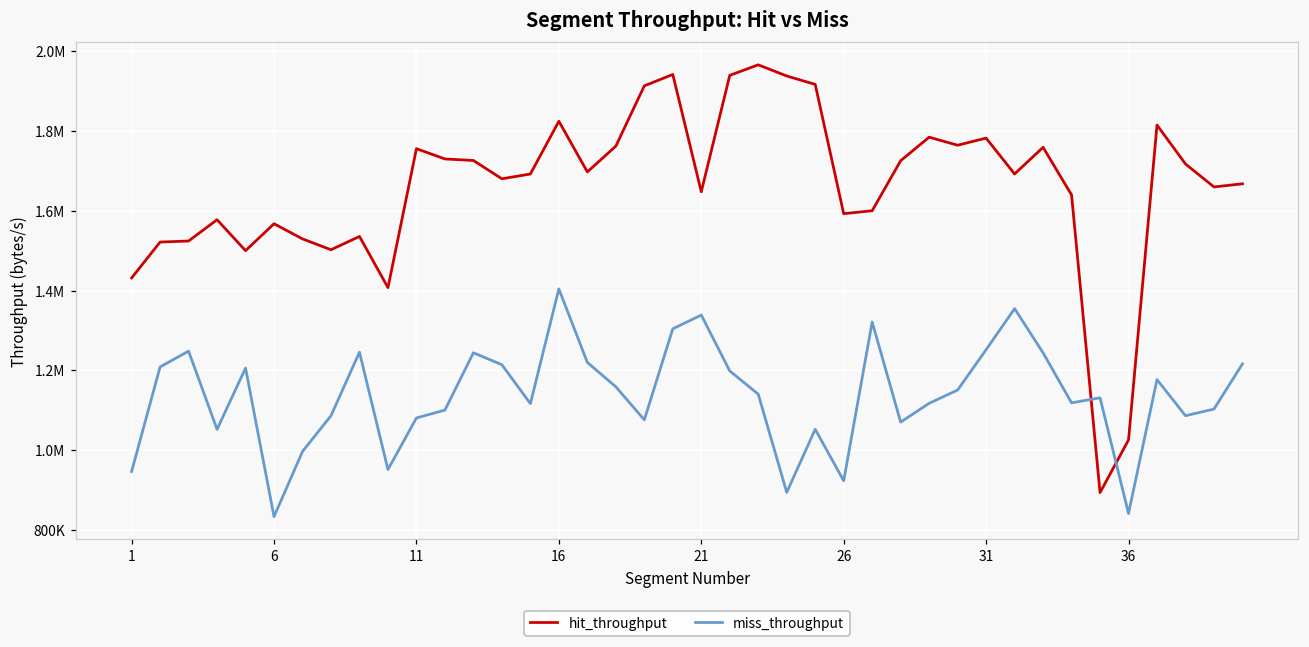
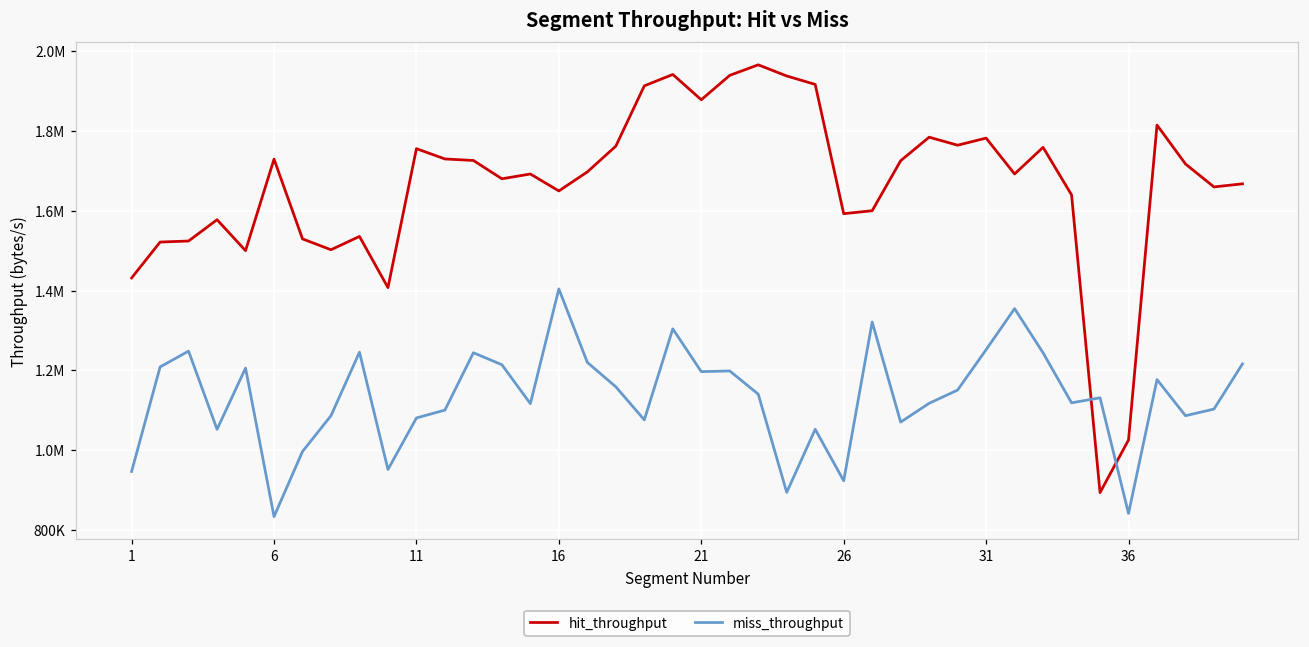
  {
    "hit_throughput": {
      "1": 1430000,
-     "6": 1570000,
+     "6": 1730000,
      "11": 1760000,
-     "16": 1820000,
-     "21": 1650000,
+     "16": 1650000,
+     "21": 1880000,
      "26": 1590000,
      "31": 1780000,
      "36": 1030000
    },
    "miss_throughput": {
      "1": 950000,
      "6": 830000,
      "11": 1080000,
      "16": 1400000,
-     "21": 1340000,
+     "21": 1200000,
      "26": 920000,
      "31": 1250000,
      "36": 840000
    }
  }
